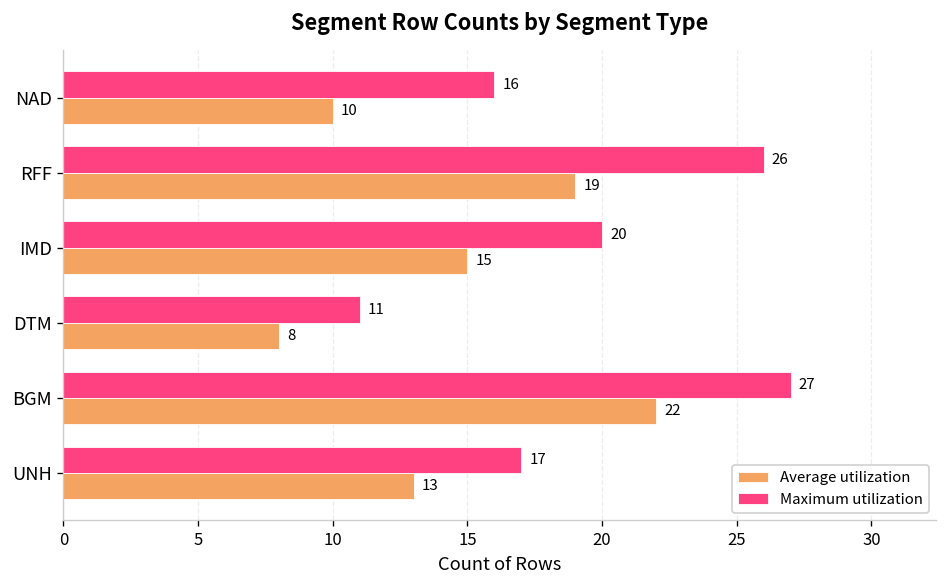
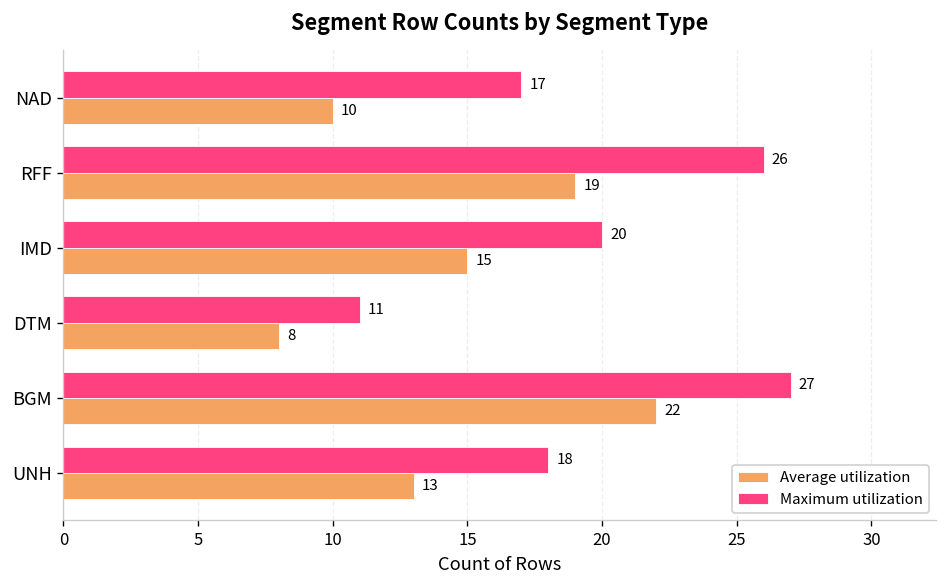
  {
    "Average utilization": {
      "NAD": 10,
      "RFF": 19,
      "IMD": 15,
      "DTM": 8,
      "BGM": 22,
      "UNH": 13
    },
    "Maximum utilization": {
-     "NAD": 16,
+     "NAD": 17,
      "RFF": 26,
      "IMD": 20,
      "DTM": 11,
      "BGM": 27,
-     "UNH": 17
+     "UNH": 18
    }
  }
